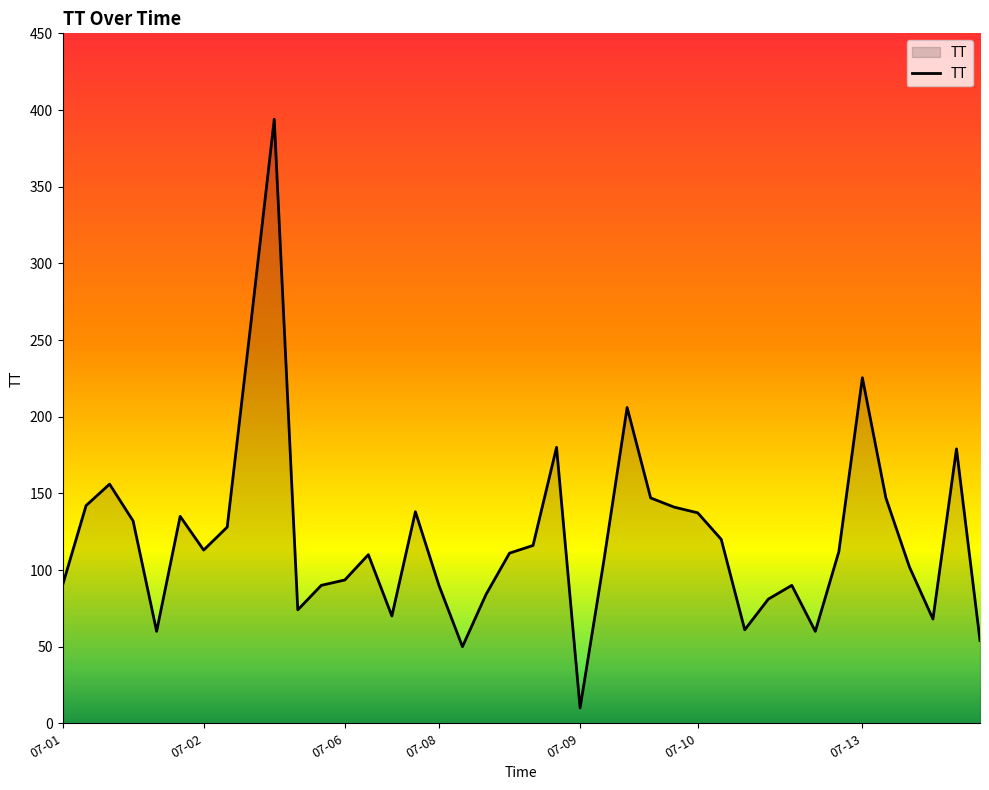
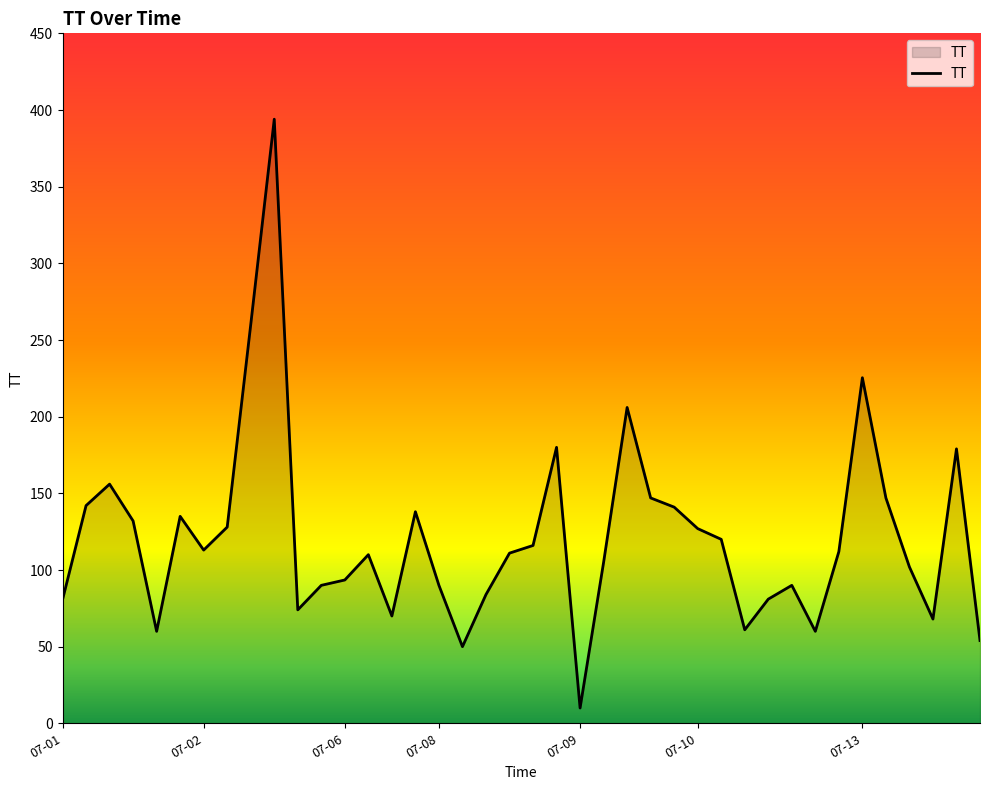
  {
-   "07-01": 90,
+   "07-01": 81,
    "07-02": 113,
    "07-06": 94,
    "07-08": 90,
    "07-09": 10,
-   "07-10": 137,
+   "07-10": 127,
    "07-13": 225
  }
